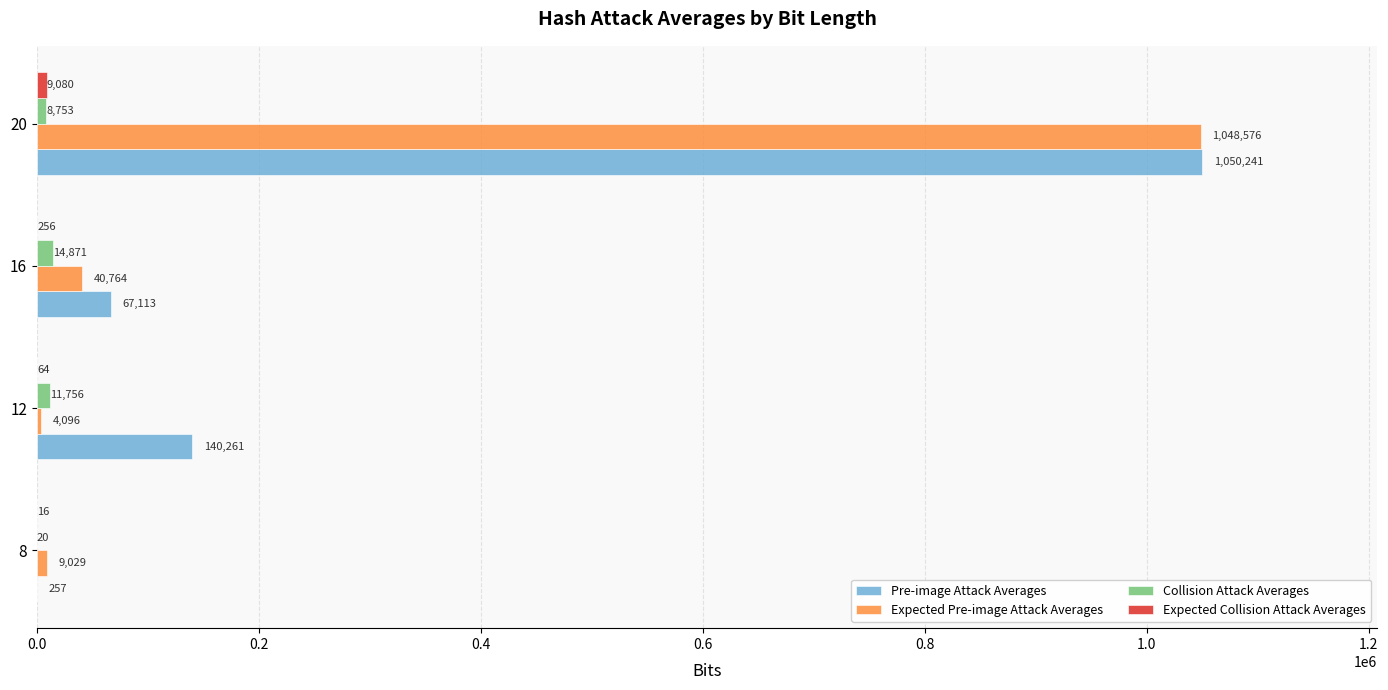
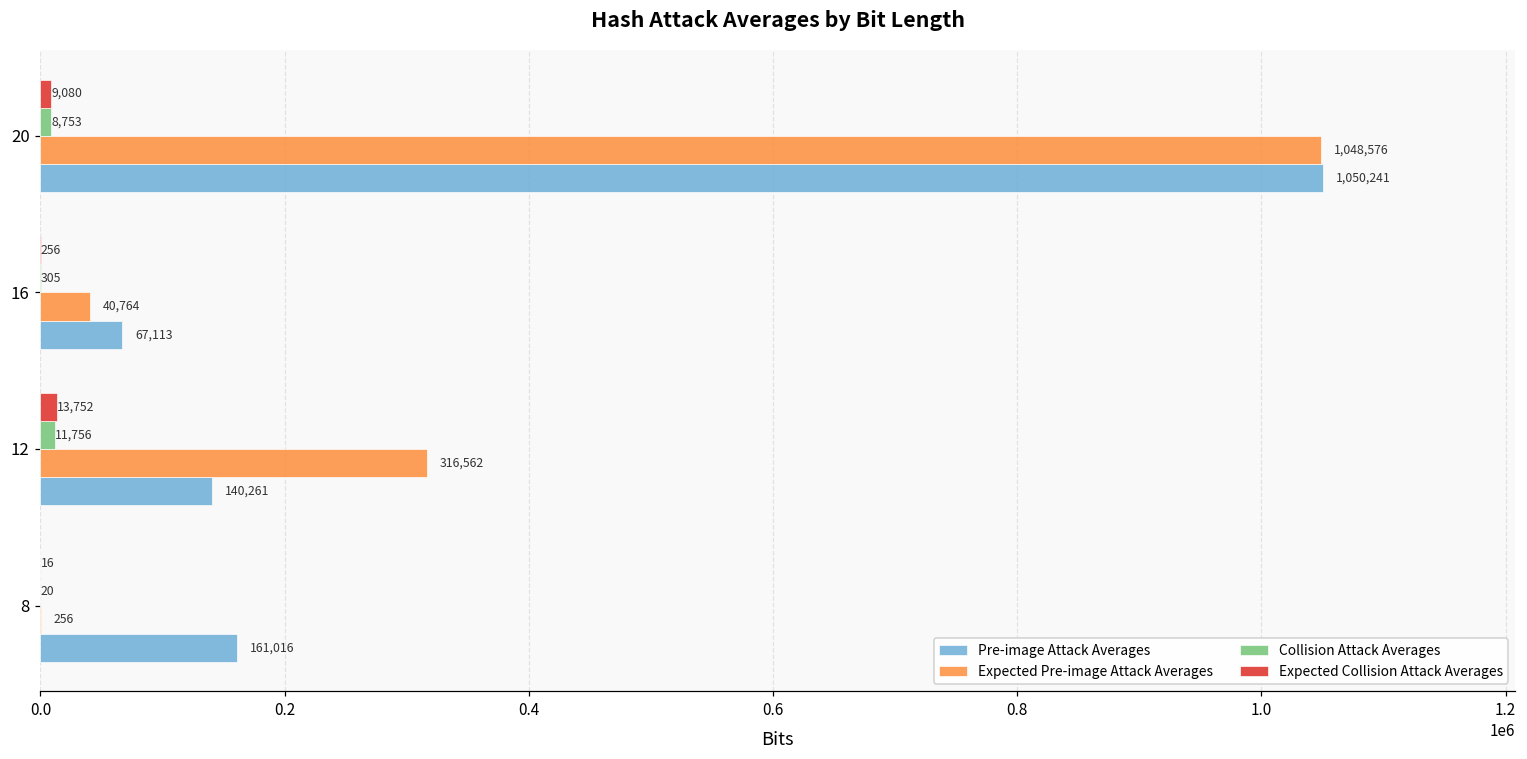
  {
    "Pre-image Attack Averages": {
      "20": "1,050,241",
      "16": "67,113",
      "12": "140,261",
-     "8": "257"
+     "8": "161,016"
    },
    "Expected Pre-image Attack Averages": {
      "20": "1,048,576",
      "16": "40,764",
-     "12": "4,096",
-     "8": "9,029"
+     "12": "316,562",
+     "8": "256"
    },
    "Collision Attack Averages": {
      "20": "8,753",
-     "16": "14,871",
+     "16": "305",
      "12": "11,756",
      "8": "20"
    },
    "Expected Collision Attack Averages": {
      "20": "9,080",
      "16": "256",
-     "12": "64",
+     "12": "13,752",
      "8": "16"
    }
  }
